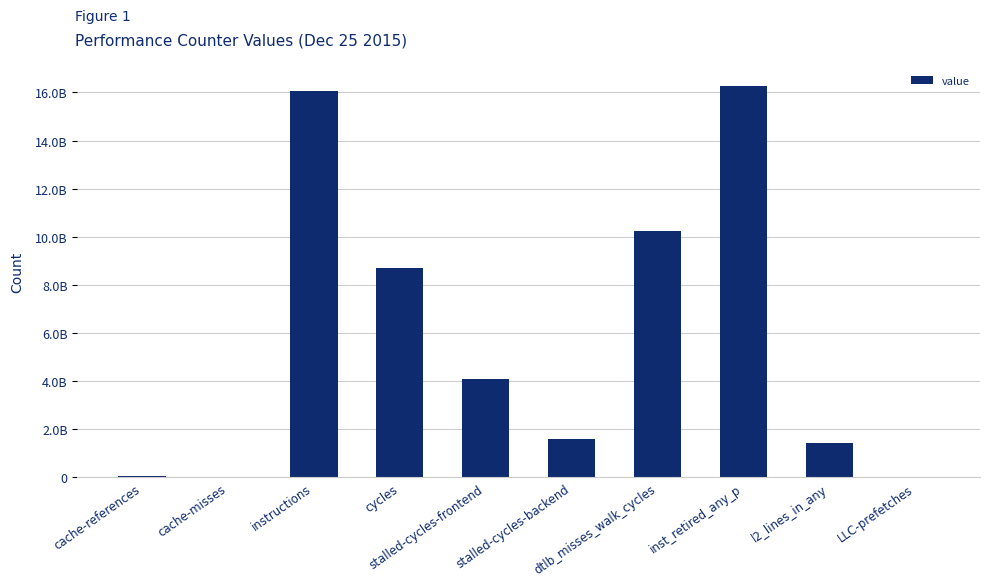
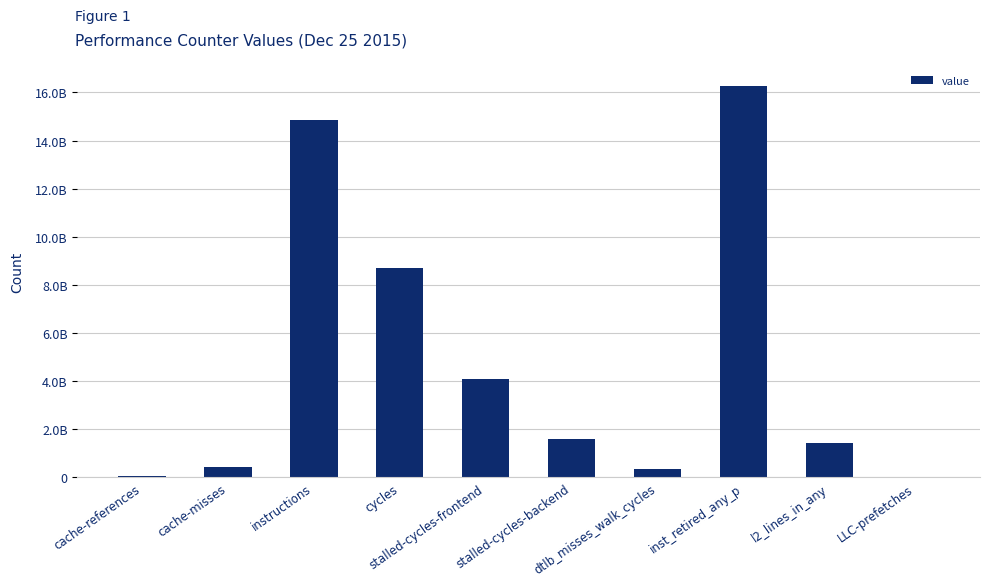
  {
-   "cache-misses": 0,
-   "instructions": 16100000000,
+   "cache-misses": 500000000,
+   "instructions": 14800000000,
    "cycles": 8700000000,
    "stalled-cycles-frontend": 4100000000,
    "stalled-cycles-backend": 1600000000,
-   "dtlb_misses_walk_cycles": 10200000000,
+   "dtlb_misses_walk_cycles": 300000000,
    "inst_retired_any_p": 16300000000,
    "l2_lines_in_any": 1400000000
  }
